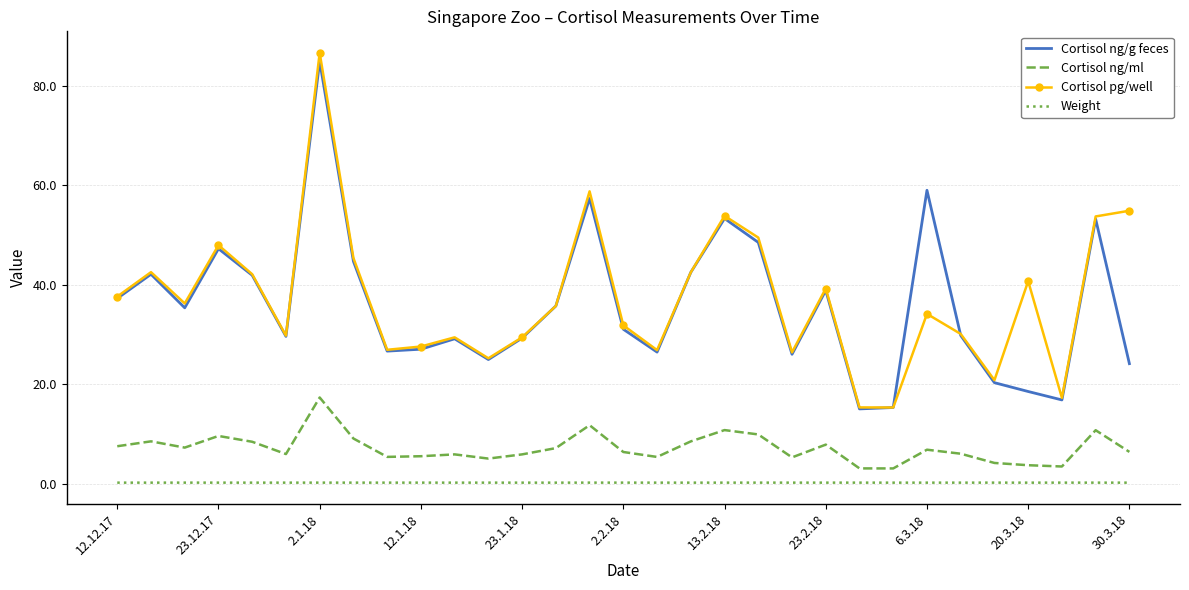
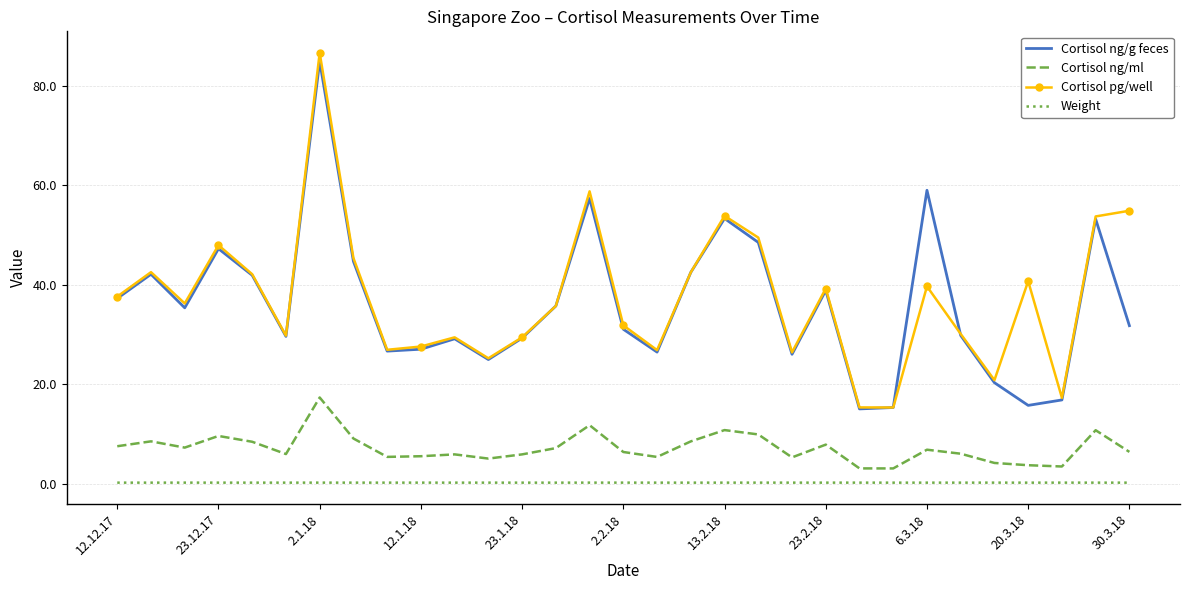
  {
    "Cortisol ng/g feces": {
      "23.12.17": 47,
      "2.1.18": 85,
      "12.1.18": 27,
      "2.2.18": 31,
      "13.2.18": 53,
      "6.3.18": 59,
-     "20.3.18": 19,
-     "30.3.18": 24
+     "20.3.18": 16,
+     "30.3.18": 32
    },
    "Cortisol pg/well": {
      "23.12.17": 48,
      "2.1.18": 87,
      "12.1.18": 28,
      "2.2.18": 32,
      "13.2.18": 54,
-     "6.3.18": 34,
+     "6.3.18": 40,
      "20.3.18": 41,
      "30.3.18": 55
    }
  }
